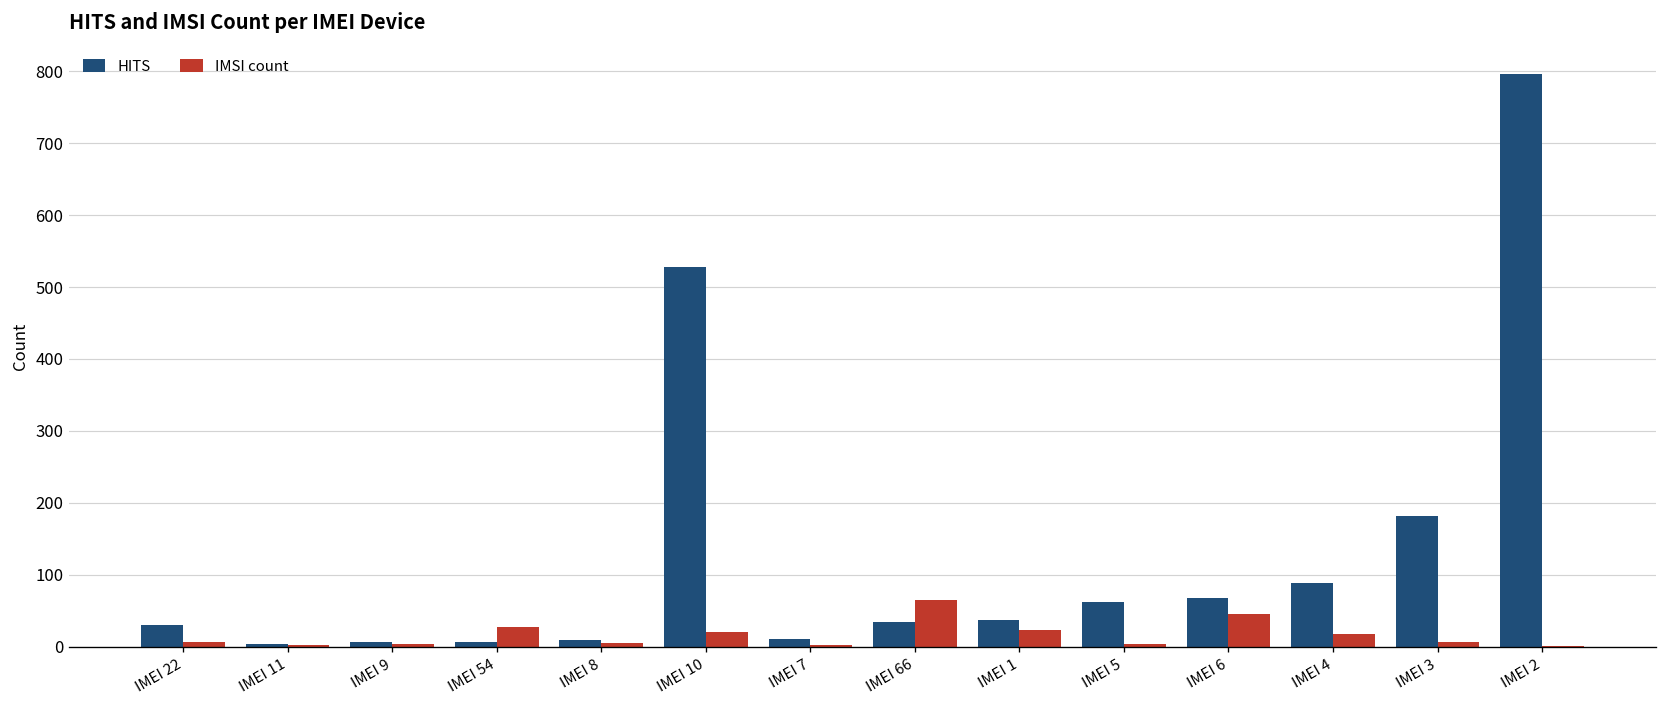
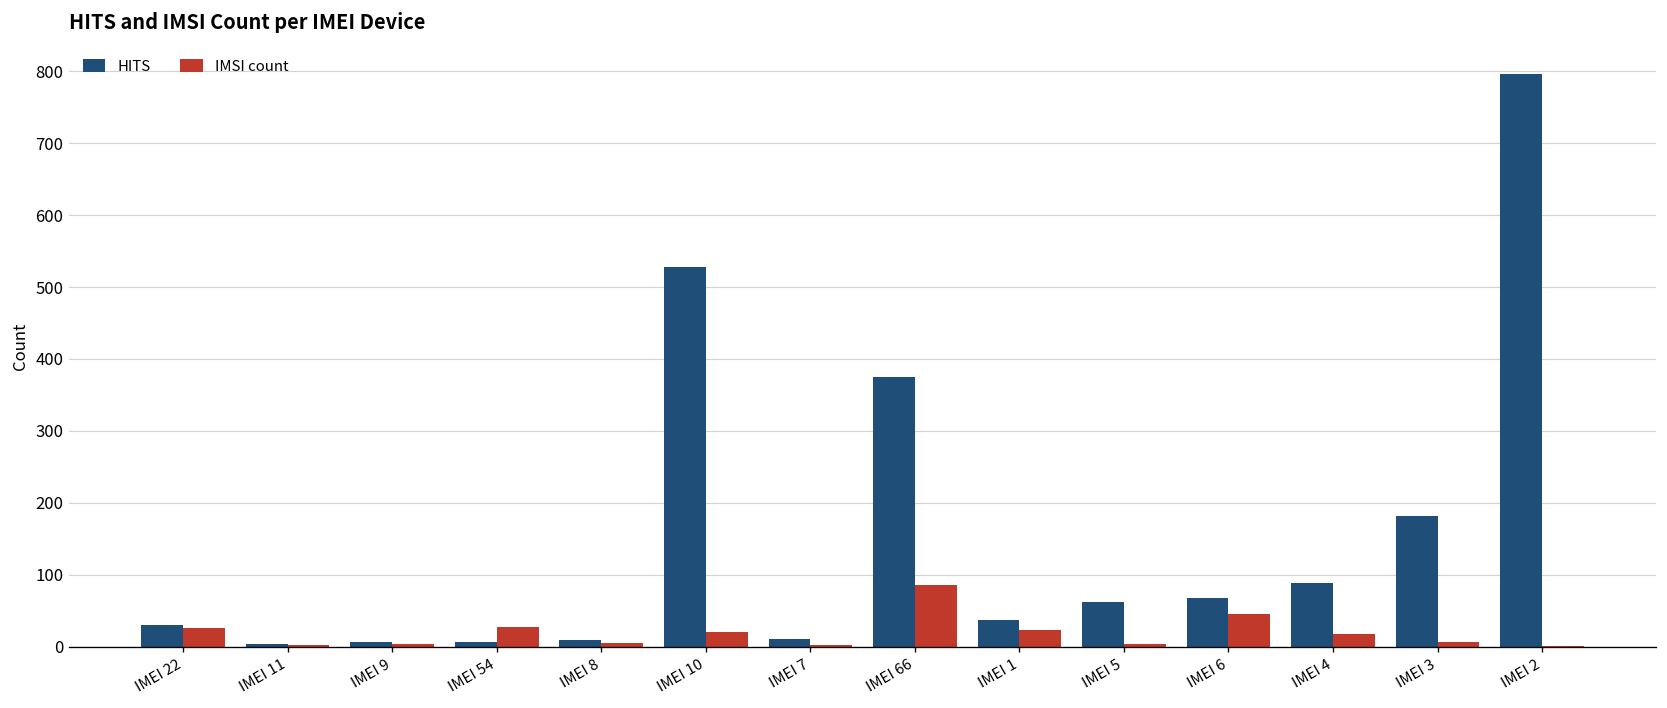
  {
    "HITS": {
      "IMEI 22": 30,
      "IMEI 9": 10,
      "IMEI 54": 10,
      "IMEI 8": 10,
      "IMEI 10": 530,
      "IMEI 7": 10,
-     "IMEI 66": 30,
+     "IMEI 66": 380,
      "IMEI 1": 40,
      "IMEI 5": 60,
      "IMEI 6": 70,
      "IMEI 4": 90,
      "IMEI 3": 180,
      "IMEI 2": 800
    },
    "IMSI count": {
-     "IMEI 22": 10,
+     "IMEI 22": 30,
      "IMEI 54": 30,
      "IMEI 8": 10,
      "IMEI 10": 20,
-     "IMEI 66": 70,
+     "IMEI 66": 90,
      "IMEI 1": 20,
      "IMEI 6": 50,
      "IMEI 4": 20,
      "IMEI 3": 10
    }
  }
